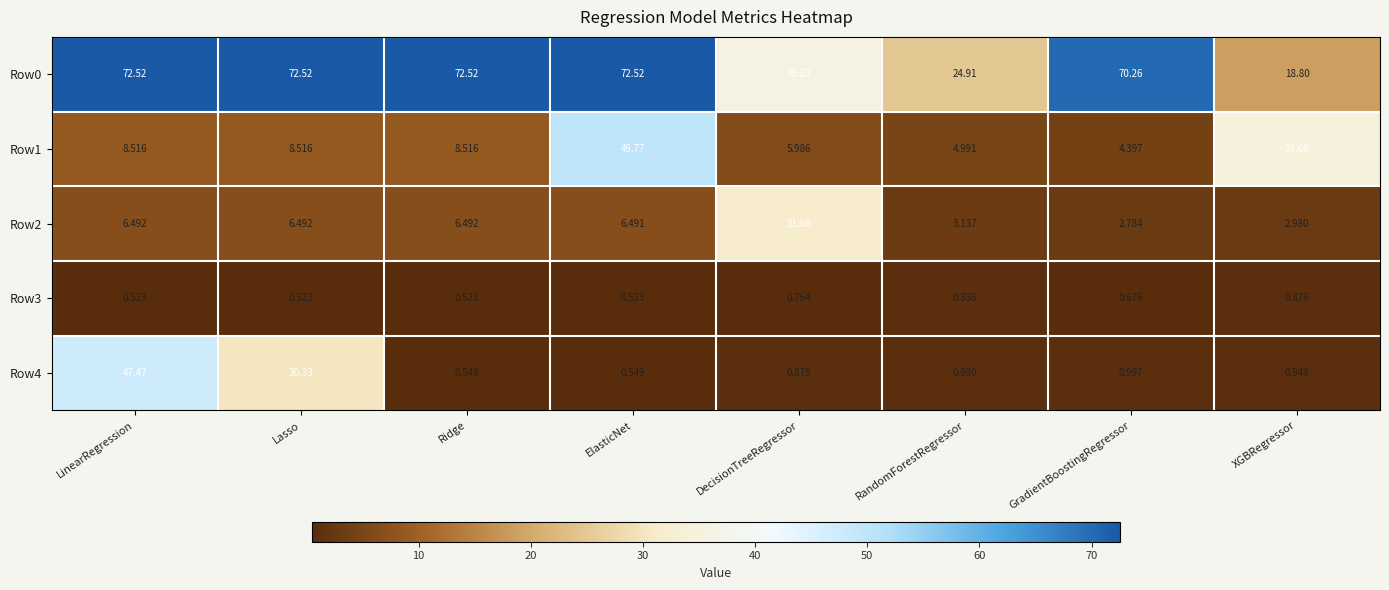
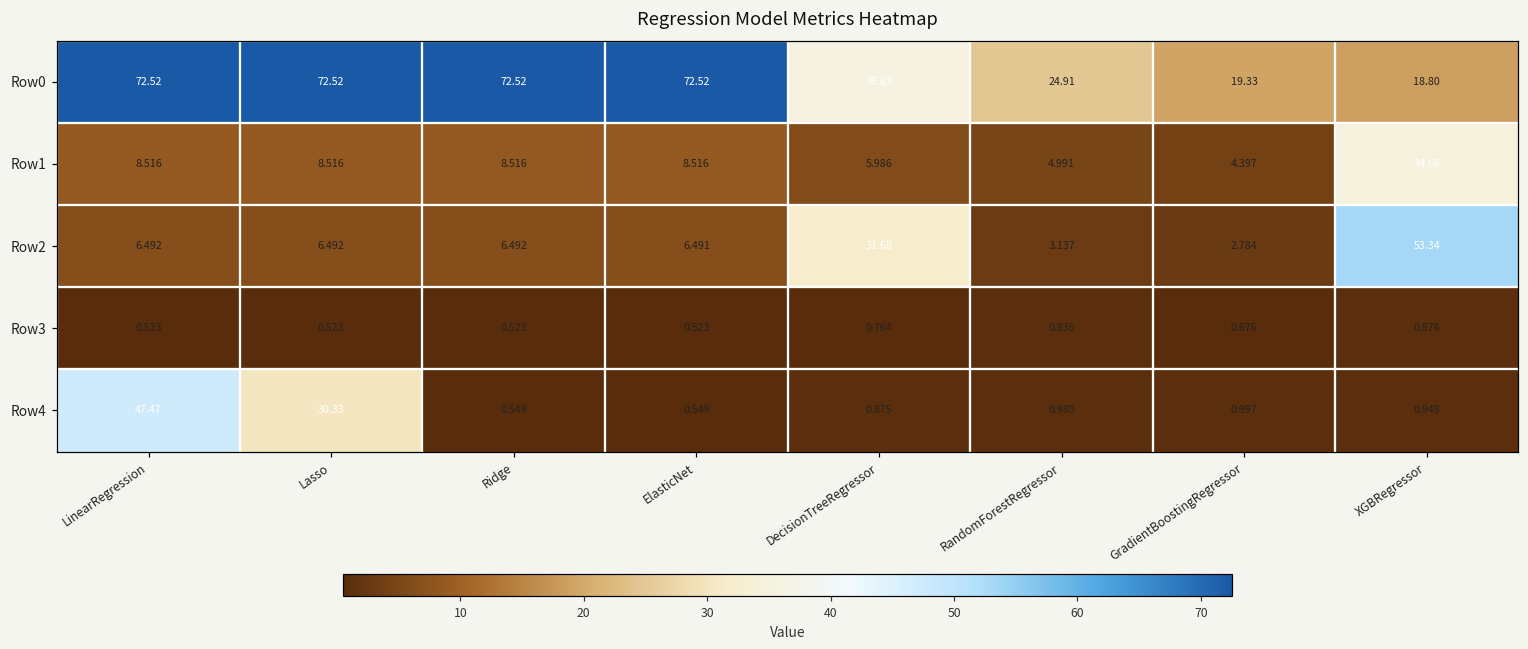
  {
    "Row0": {
      "LinearRegression": 72.52,
      "Lasso": 72.52,
      "Ridge": 72.52,
      "ElasticNet": 72.52,
      "RandomForestRegressor": 24.91,
-     "GradientBoostingRegressor": 70.26,
+     "GradientBoostingRegressor": 19.33,
      "XGBRegressor": 18.80
    },
    "Row1": {
      "LinearRegression": 8.516,
      "Lasso": 8.516,
      "Ridge": 8.516,
-     "ElasticNet": 49.77,
+     "ElasticNet": 8.516,
      "DecisionTreeRegressor": 5.986,
      "RandomForestRegressor": 4.991,
      "GradientBoostingRegressor": 4.397
    },
    "Row2": {
      "LinearRegression": 6.492,
      "Lasso": 6.492,
      "Ridge": 6.492,
      "ElasticNet": 6.491,
      "DecisionTreeRegressor": 31.68,
      "RandomForestRegressor": 3.137,
      "GradientBoostingRegressor": 2.784,
-     "XGBRegressor": 2.980
+     "XGBRegressor": 53.34
    },
    "Row3": {
      "LinearRegression": 0.523,
      "Lasso": 0.523,
      "Ridge": 0.523,
      "ElasticNet": 0.523,
      "DecisionTreeRegressor": 0.764,
      "RandomForestRegressor": 0.836,
      "GradientBoostingRegressor": 0.676,
      "XGBRegressor": 0.876
    },
    "Row4": {
      "LinearRegression": 47.47,
      "Lasso": 30.33,
      "Ridge": 0.549,
      "ElasticNet": 0.549,
      "DecisionTreeRegressor": 0.875,
      "RandomForestRegressor": 0.980,
      "GradientBoostingRegressor": 0.997,
      "XGBRegressor": 0.948
    }
  }
